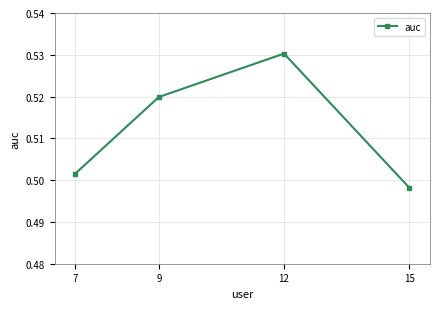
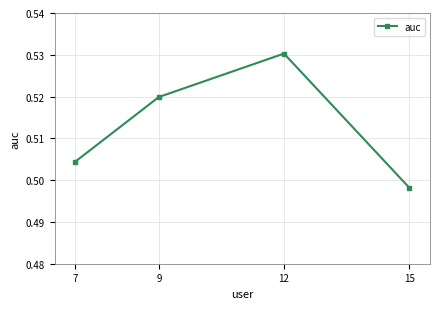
  {
-   "7": 0.502,
+   "7": 0.504,
    "9": 0.520,
    "12": 0.530,
    "15": 0.498
  }
